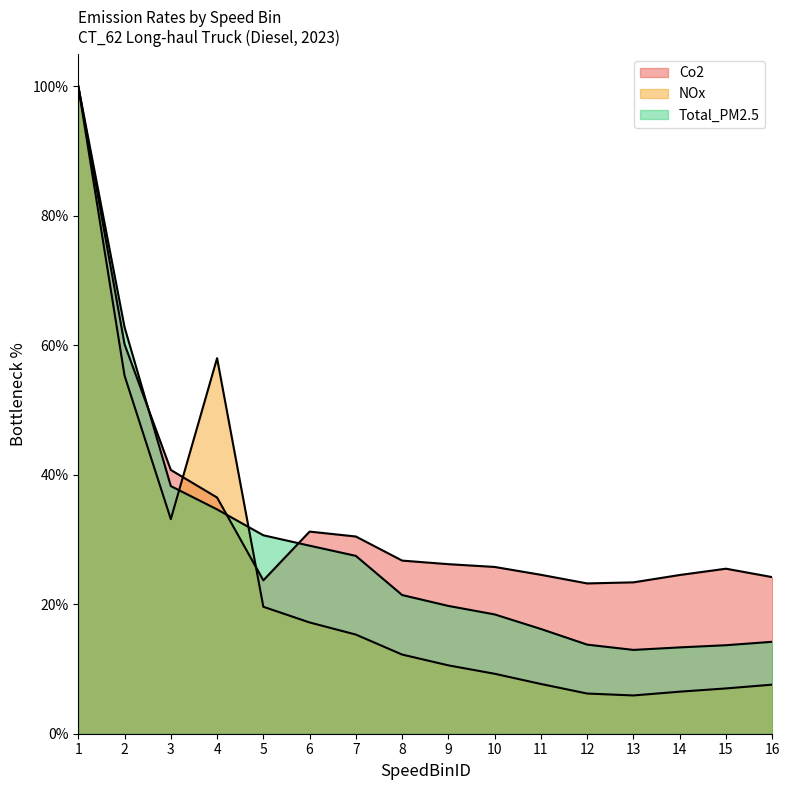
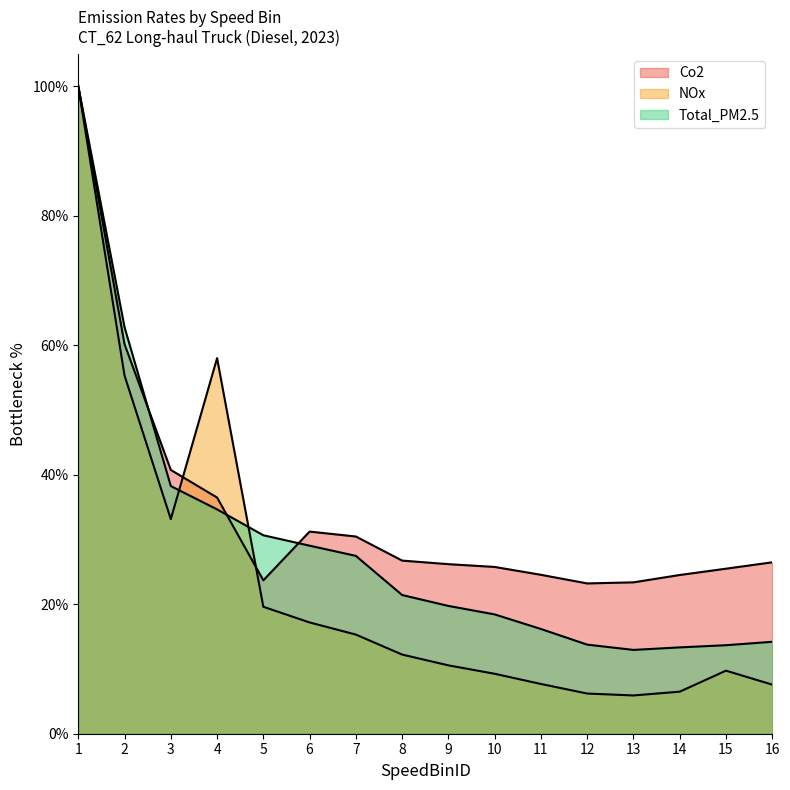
  {
    "Co2": {
      "2": "60%",
      "3": "41%",
      "4": "36%",
      "5": "24%",
      "6": "31%",
      "7": "30%",
      "8": "27%",
      "9": "26%",
      "10": "26%",
      "11": "25%",
      "12": "23%",
      "13": "23%",
      "14": "25%",
      "15": "25%",
-     "16": "24%"
+     "16": "26%"
    },
    "NOx": {
      "2": "55%",
      "3": "33%",
      "4": "58%",
      "5": "20%",
      "6": "17%",
      "7": "15%",
      "8": "12%",
      "9": "11%",
      "10": "9%",
      "11": "8%",
      "12": "6%",
      "13": "6%",
      "14": "6%",
-     "15": "7%",
+     "15": "10%",
      "16": "8%"
    },
    "Total_PM2.5": {
      "2": "63%",
      "3": "38%",
      "4": "35%",
      "5": "31%",
      "6": "29%",
      "7": "27%",
      "8": "21%",
      "9": "20%",
      "10": "18%",
      "11": "16%",
      "12": "14%",
      "13": "13%",
      "14": "13%",
      "15": "14%",
      "16": "14%"
    }
  }
